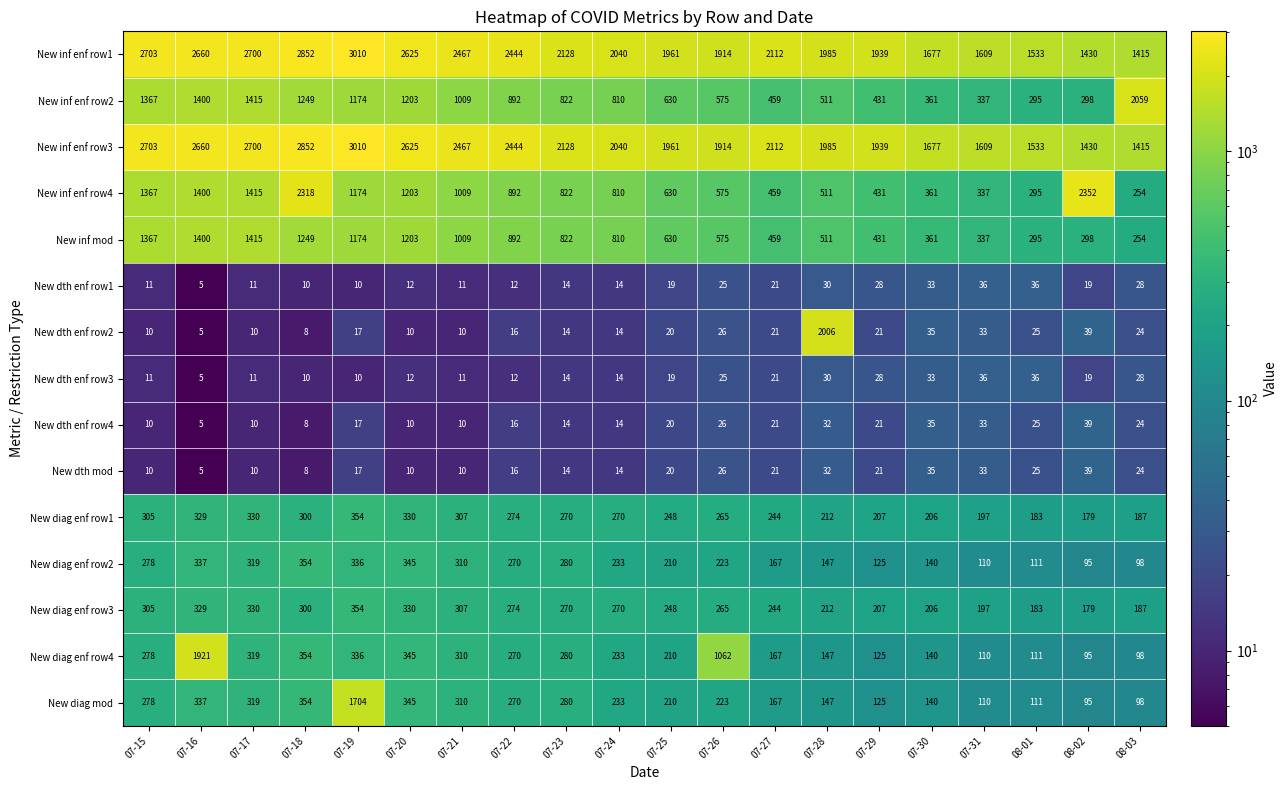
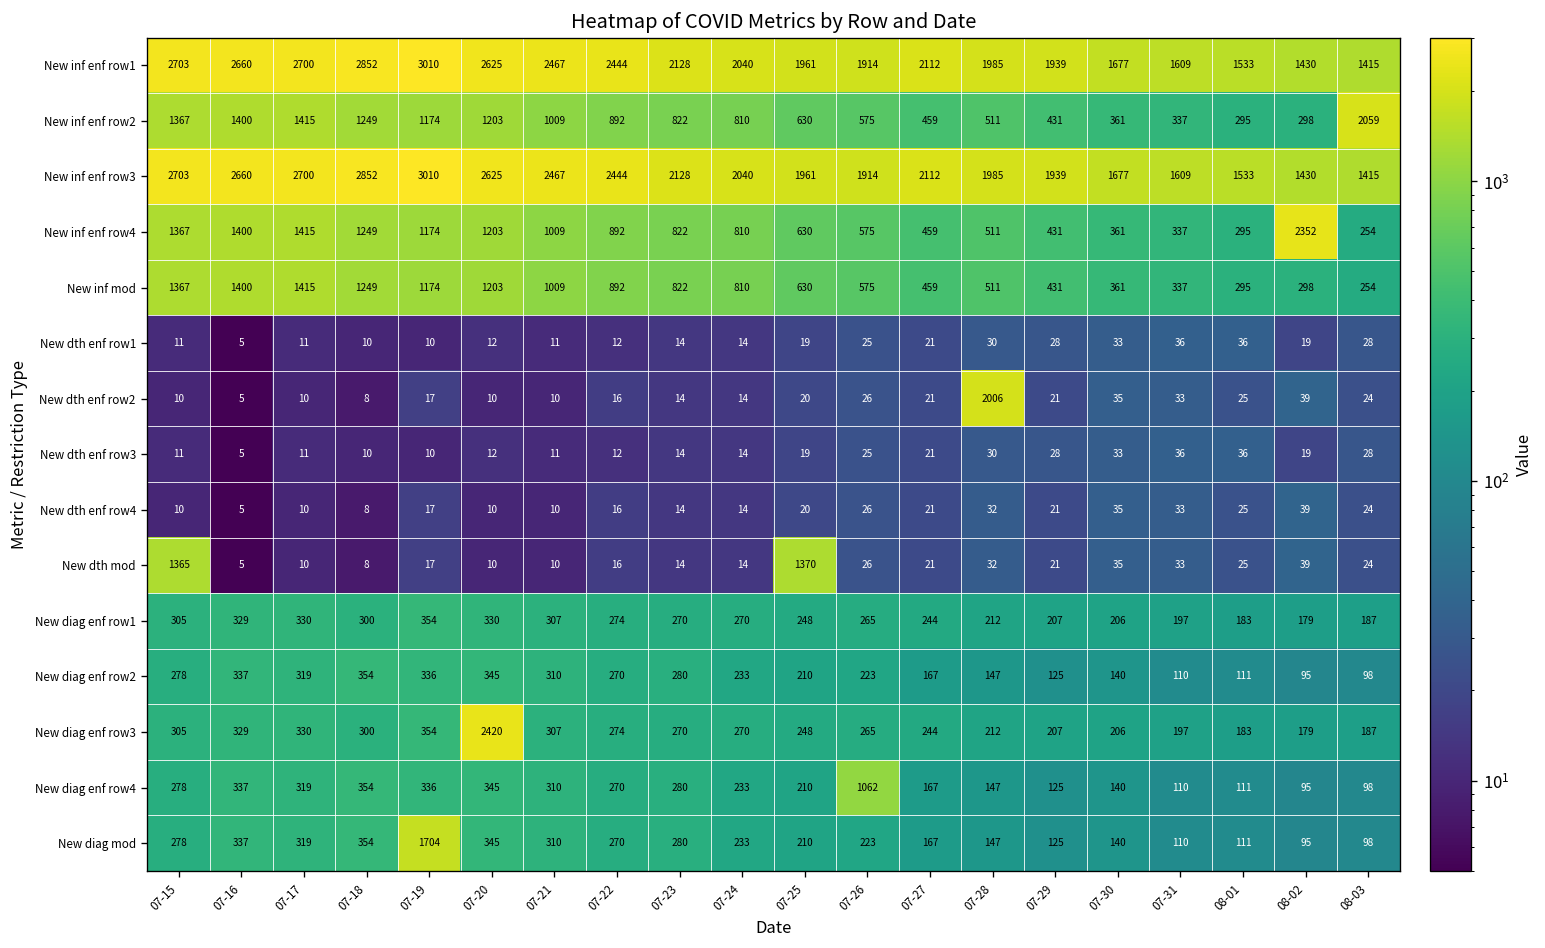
  {
    "New inf enf row4": {
      "07-15": 1367,
      "07-16": 1400,
      "07-17": 1415,
-     "07-18": 2318,
+     "07-18": 1249,
      "07-19": 1174,
      "07-20": 1203,
      "07-21": 1009,
      "07-22": 892,
      "07-23": 822,
      "07-24": 810,
      "07-25": 630,
      "07-26": 575,
      "07-27": 459,
      "07-28": 511,
      "07-29": 431,
      "07-30": 361,
      "07-31": 337,
      "08-01": 295,
      "08-02": 2352,
      "08-03": 254
    },
    "New dth mod": {
-     "07-15": 10,
+     "07-15": 1365,
      "07-16": 5,
      "07-17": 10,
      "07-18": 8,
      "07-19": 17,
      "07-20": 10,
      "07-21": 10,
      "07-22": 16,
      "07-23": 14,
      "07-24": 14,
-     "07-25": 20,
+     "07-25": 1370,
      "07-26": 26,
      "07-27": 21,
      "07-28": 32,
      "07-29": 21,
      "07-30": 35,
      "07-31": 33,
      "08-01": 25,
      "08-02": 39,
      "08-03": 24
    },
    "New diag enf row3": {
      "07-15": 305,
      "07-16": 329,
      "07-17": 330,
      "07-18": 300,
      "07-19": 354,
-     "07-20": 330,
+     "07-20": 2420,
      "07-21": 307,
      "07-22": 274,
      "07-23": 270,
      "07-24": 270,
      "07-25": 248,
      "07-26": 265,
      "07-27": 244,
      "07-28": 212,
      "07-29": 207,
      "07-30": 206,
      "07-31": 197,
      "08-01": 183,
      "08-02": 179,
      "08-03": 187
    },
    "New diag enf row4": {
      "07-15": 278,
-     "07-16": 1921,
+     "07-16": 337,
      "07-17": 319,
      "07-18": 354,
      "07-19": 336,
      "07-20": 345,
      "07-21": 310,
      "07-22": 270,
      "07-23": 280,
      "07-24": 233,
      "07-25": 210,
      "07-26": 1062,
      "07-27": 167,
      "07-28": 147,
      "07-29": 125,
      "07-30": 140,
      "07-31": 110,
      "08-01": 111,
      "08-02": 95,
      "08-03": 98
    }
  }
